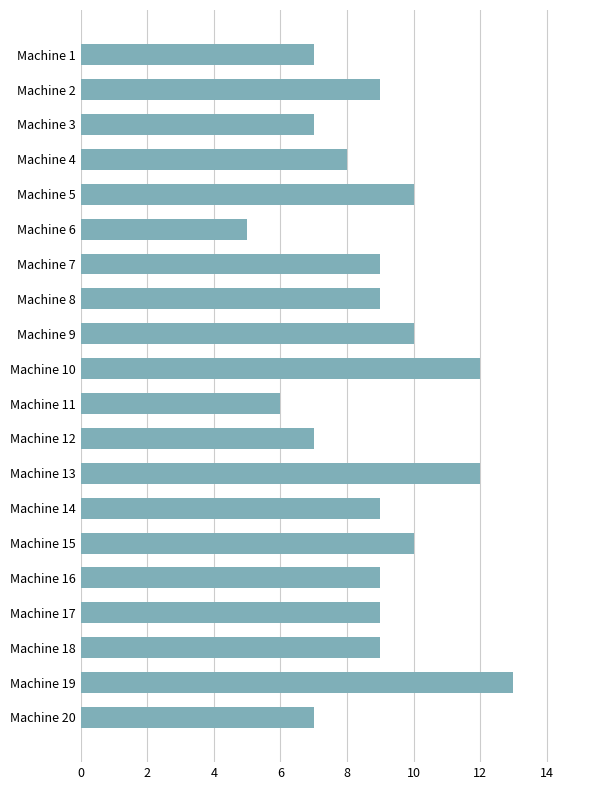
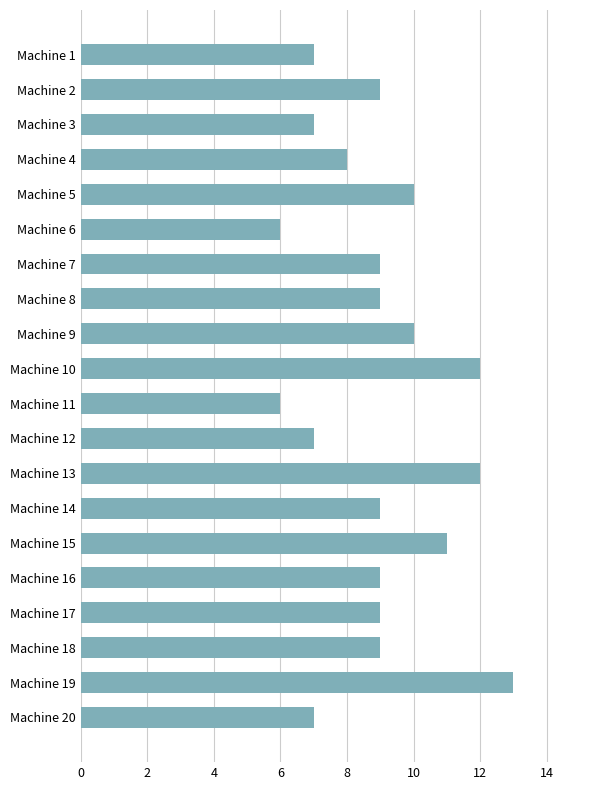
  {
    "Machine 1": 7,
    "Machine 2": 9,
    "Machine 3": 7,
    "Machine 4": 8,
    "Machine 5": 10,
-   "Machine 6": 5,
+   "Machine 6": 6,
    "Machine 7": 9,
    "Machine 8": 9,
    "Machine 9": 10,
    "Machine 10": 12,
    "Machine 11": 6,
    "Machine 12": 7,
    "Machine 13": 12,
    "Machine 14": 9,
-   "Machine 15": 10,
+   "Machine 15": 11,
    "Machine 16": 9,
    "Machine 17": 9,
    "Machine 18": 9,
    "Machine 19": 13,
    "Machine 20": 7
  }
